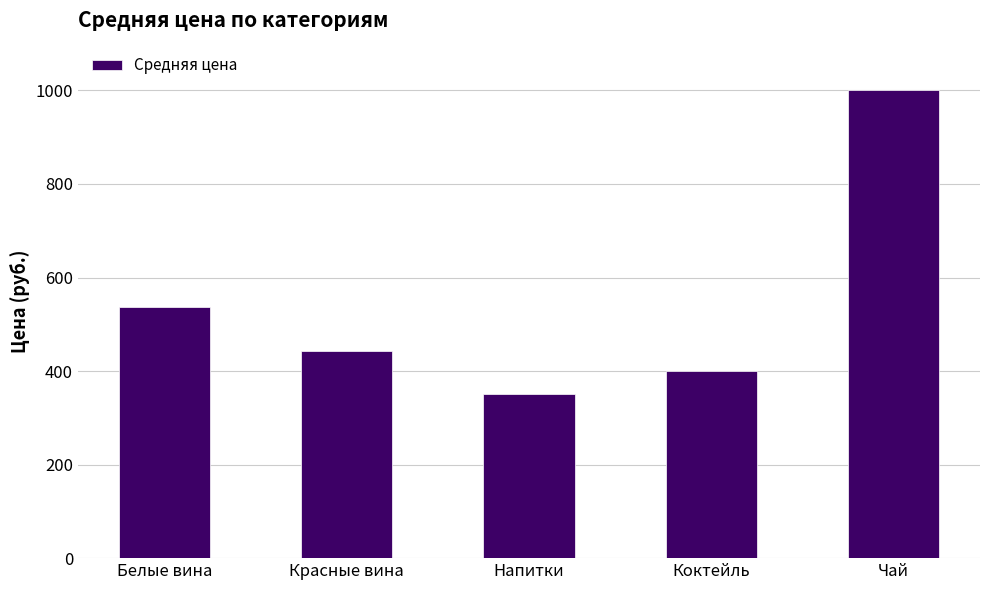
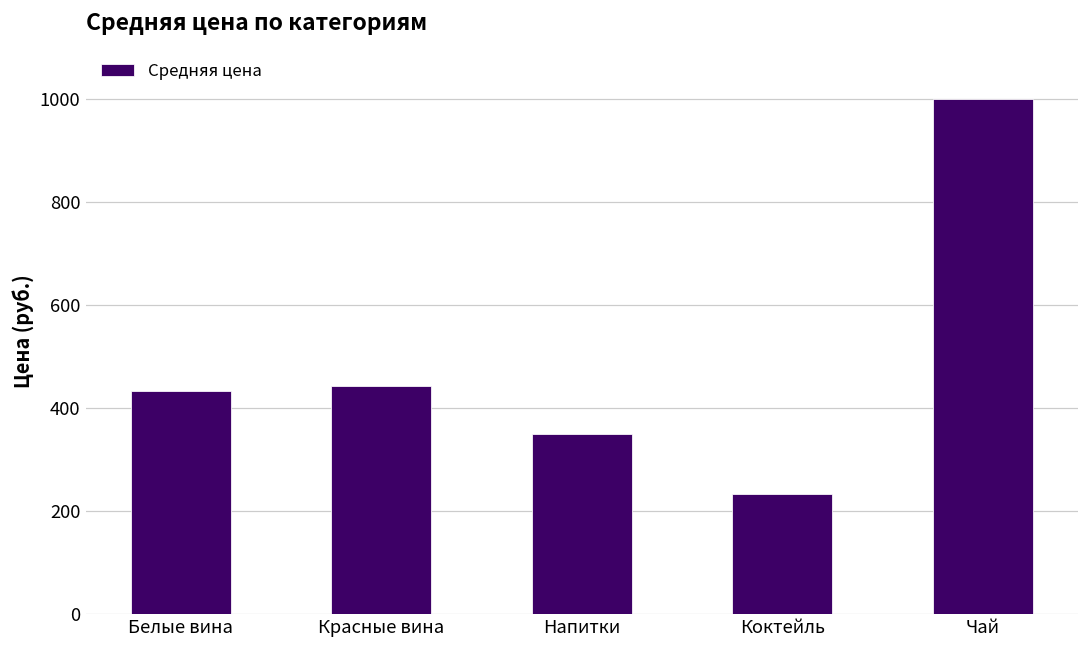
  {
-   "Белые вина": 540,
+   "Белые вина": 430,
    "Красные вина": 440,
    "Напитки": 350,
-   "Коктейль": 400,
+   "Коктейль": 230,
    "Чай": 1000
  }
